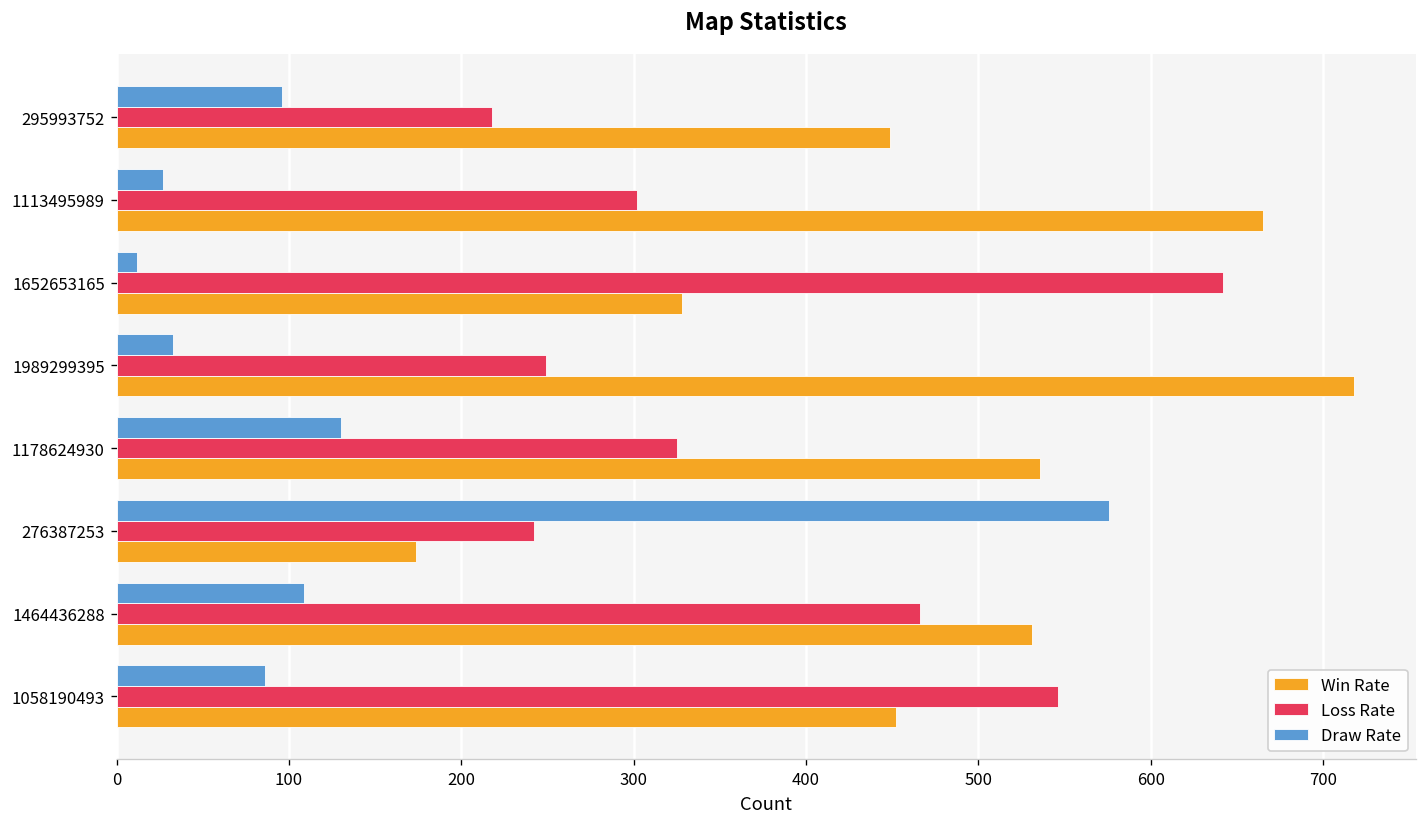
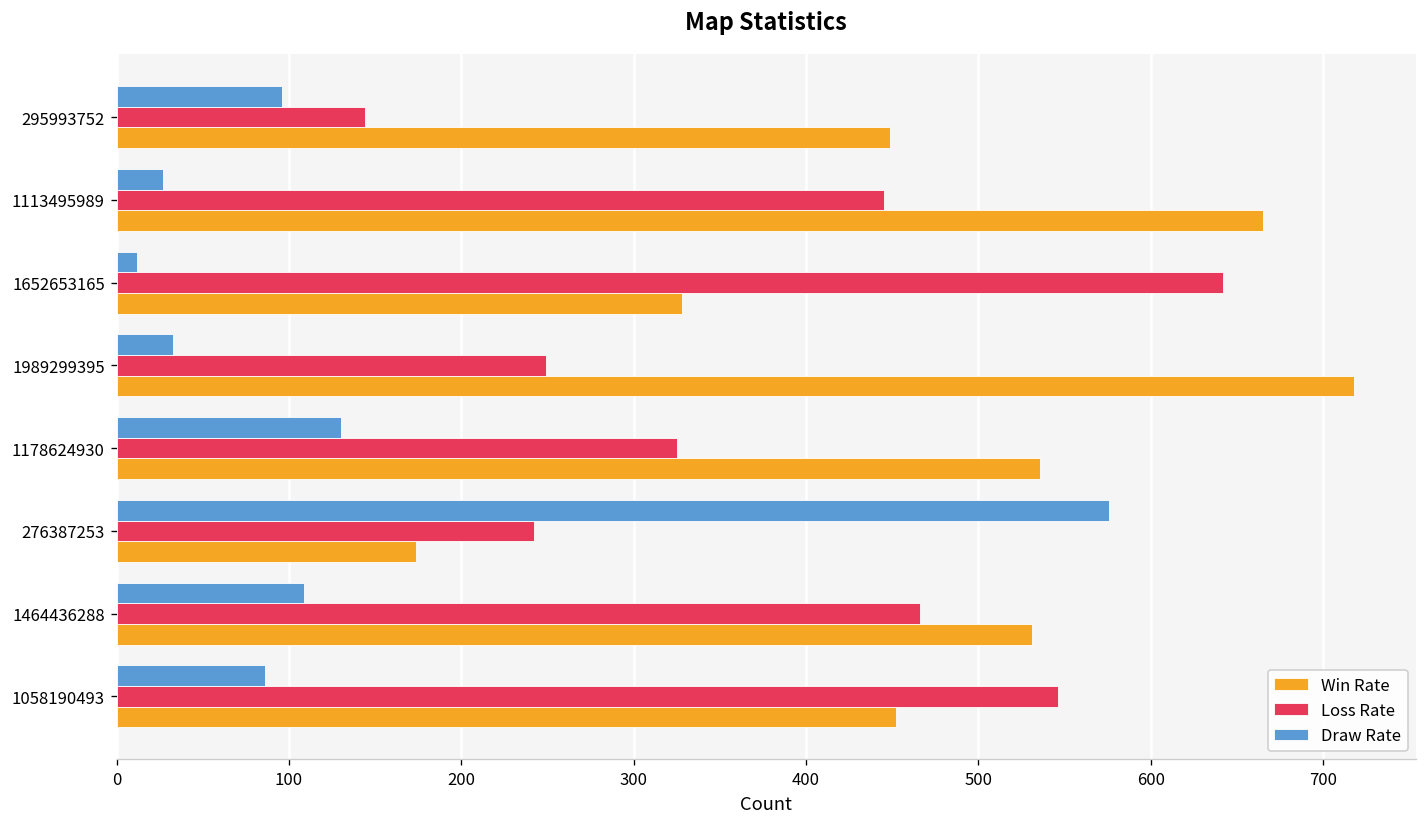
  {
    "Win Rate": {
      "295993752": 449,
      "1113495989": 665,
      "1652653165": 328,
      "1989299395": 718,
      "1178624930": 536,
      "276387253": 174,
      "1464436288": 531,
      "1058190493": 452
    },
    "Loss Rate": {
-     "295993752": 218,
-     "1113495989": 302,
+     "295993752": 144,
+     "1113495989": 445,
      "1652653165": 642,
      "1989299395": 249,
      "1178624930": 325,
      "276387253": 242,
      "1464436288": 466,
      "1058190493": 546
    },
    "Draw Rate": {
      "295993752": 96,
      "1113495989": 27,
      "1652653165": 12,
      "1989299395": 33,
      "1178624930": 130,
      "276387253": 576,
      "1464436288": 109,
      "1058190493": 86
    }
  }
